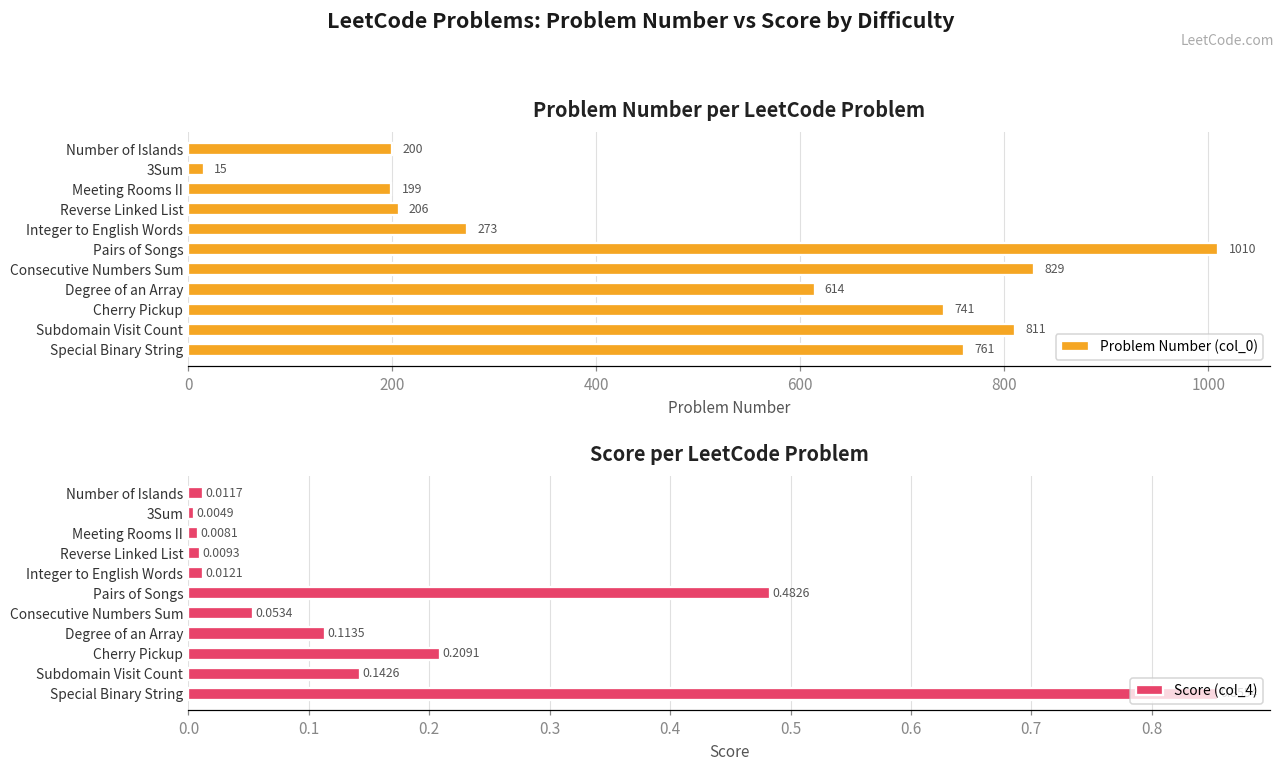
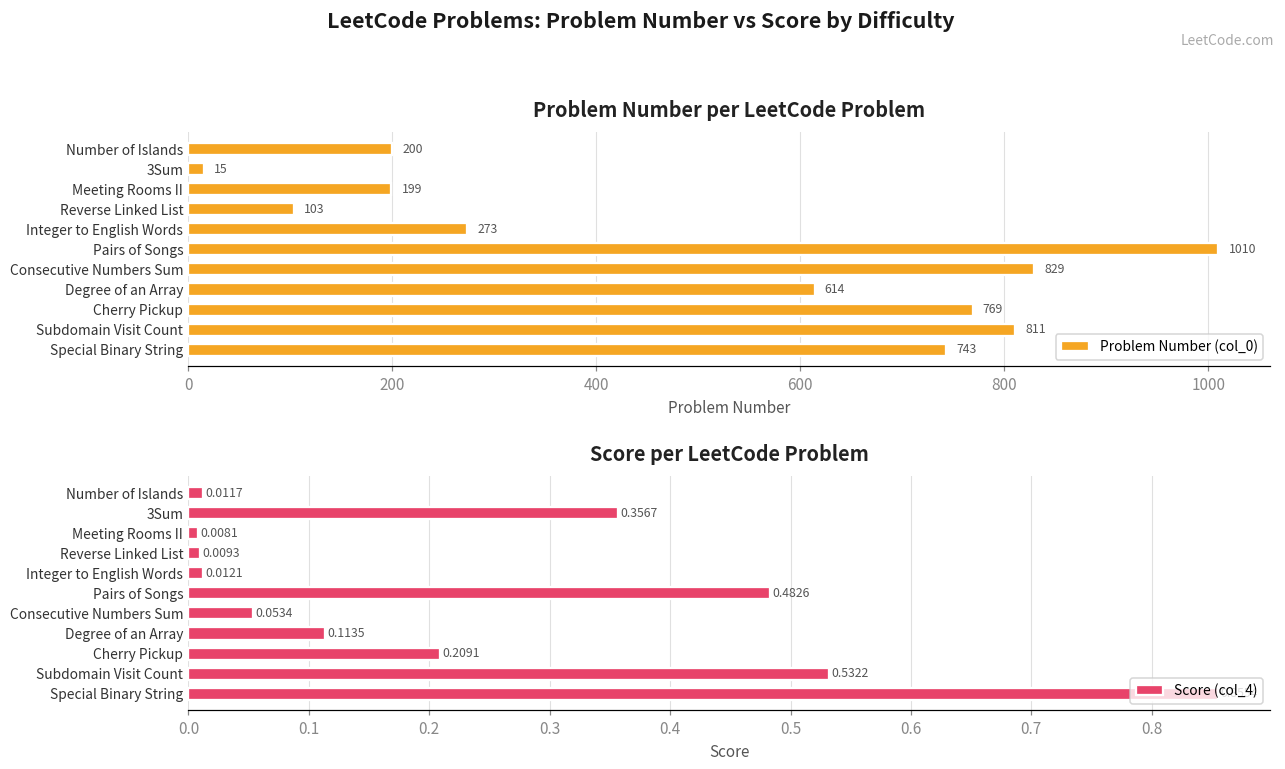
  {
    "Problem Number per LeetCode Problem": {
      "Number of Islands": 200,
      "3Sum": 15,
      "Meeting Rooms II": 199,
-     "Reverse Linked List": 206,
+     "Reverse Linked List": 103,
      "Integer to English Words": 273,
      "Pairs of Songs": 1010,
      "Consecutive Numbers Sum": 829,
      "Degree of an Array": 614,
-     "Cherry Pickup": 741,
+     "Cherry Pickup": 769,
      "Subdomain Visit Count": 811,
-     "Special Binary String": 761
+     "Special Binary String": 743
    },
    "Score per LeetCode Problem": {
      "Number of Islands": 0.0117,
-     "3Sum": 0.0049,
+     "3Sum": 0.3567,
      "Meeting Rooms II": 0.0081,
      "Reverse Linked List": 0.0093,
      "Integer to English Words": 0.0121,
      "Pairs of Songs": 0.4826,
      "Consecutive Numbers Sum": 0.0534,
      "Degree of an Array": 0.1135,
      "Cherry Pickup": 0.2091,
-     "Subdomain Visit Count": 0.1426
+     "Subdomain Visit Count": 0.5322
    }
  }
